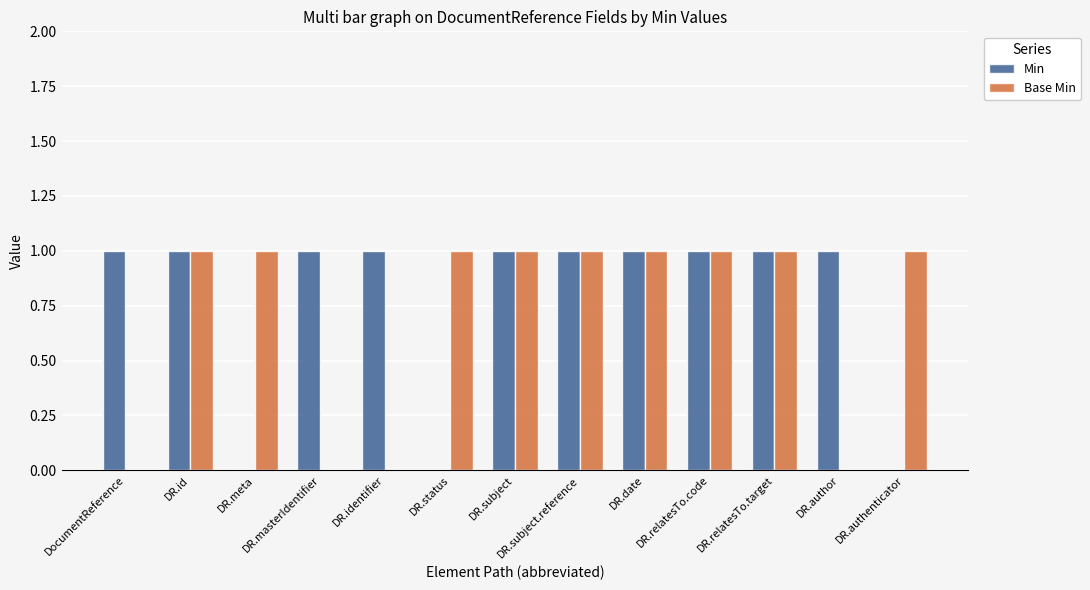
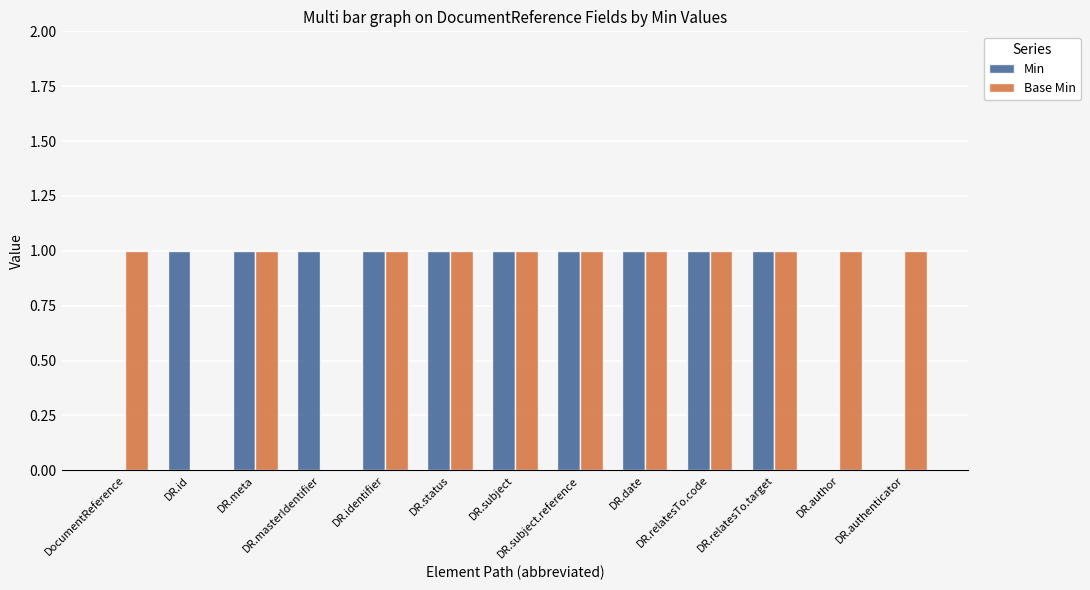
  {
    "Min": {
-     "DocumentReference": 1,
+     "DocumentReference": 0,
      "DR.id": 1,
-     "DR.meta": 0,
+     "DR.meta": 1,
      "DR.masterIdentifier": 1,
      "DR.identifier": 1,
-     "DR.status": 0,
+     "DR.status": 1,
      "DR.subject": 1,
      "DR.subject.reference": 1,
      "DR.date": 1,
      "DR.relatesTo.code": 1,
      "DR.relatesTo.target": 1,
-     "DR.author": 1,
+     "DR.author": 0,
      "DR.authenticator": 0
    },
    "Base Min": {
-     "DocumentReference": 0,
-     "DR.id": 1,
+     "DocumentReference": 1,
+     "DR.id": 0,
      "DR.meta": 1,
      "DR.masterIdentifier": 0,
-     "DR.identifier": 0,
+     "DR.identifier": 1,
      "DR.status": 1,
      "DR.subject": 1,
      "DR.subject.reference": 1,
      "DR.date": 1,
      "DR.relatesTo.code": 1,
      "DR.relatesTo.target": 1,
-     "DR.author": 0,
+     "DR.author": 1,
      "DR.authenticator": 1
    }
  }
